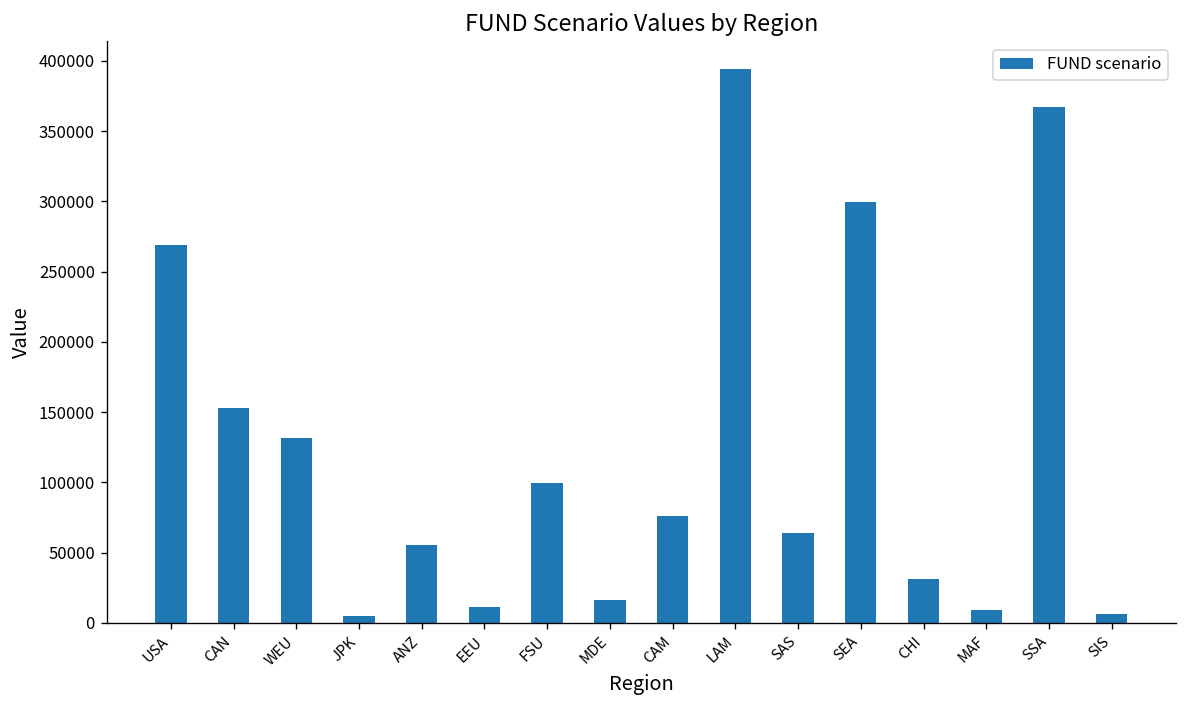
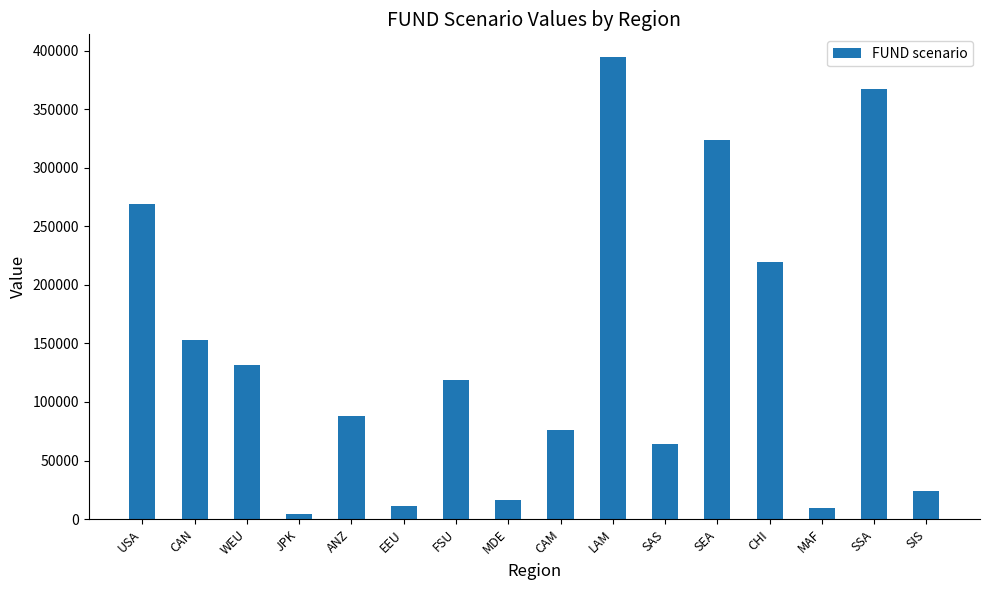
  {
    "USA": 269000,
    "CAN": 153000,
    "WEU": 132000,
    "JPK": 5000,
-   "ANZ": 55000,
+   "ANZ": 88000,
    "EEU": 11000,
-   "FSU": 99000,
+   "FSU": 119000,
    "MDE": 16000,
    "CAM": 76000,
    "LAM": 394000,
    "SAS": 64000,
-   "SEA": 300000,
-   "CHI": 31000,
+   "SEA": 324000,
+   "CHI": 220000,
    "MAF": 9000,
    "SSA": 367000,
-   "SIS": 6000
+   "SIS": 24000
  }
